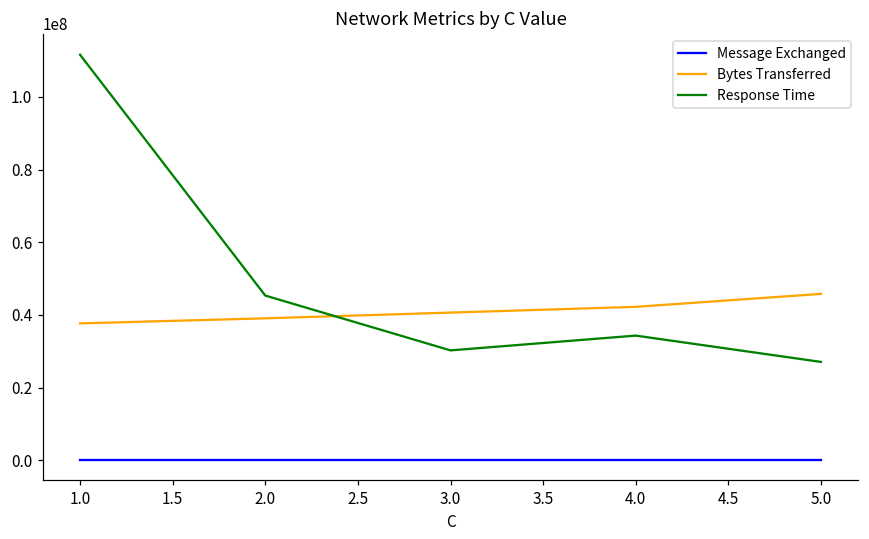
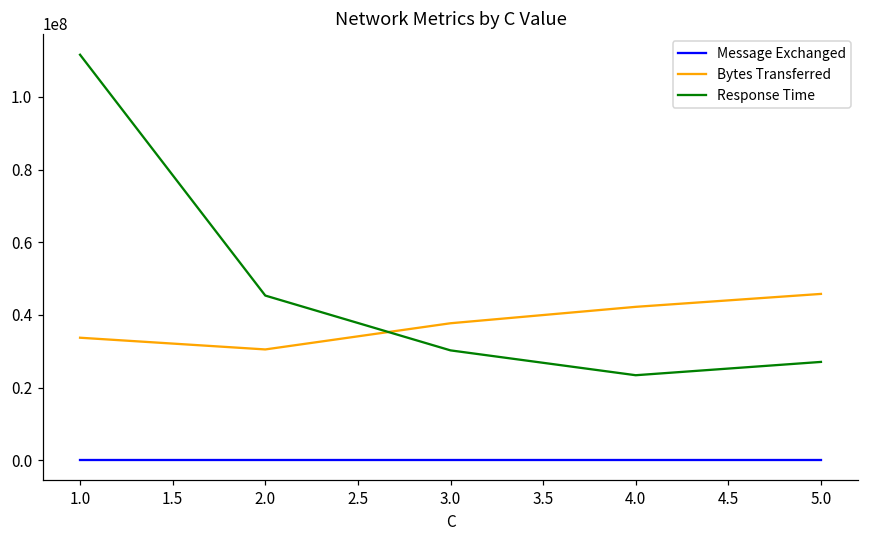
  {
    "Message Exchanged": {
      "1.0": 0,
      "2.0": 0,
      "3.0": 0,
      "4.0": 0,
      "5.0": 0
    },
    "Bytes Transferred": {
-     "1.0": 38000000,
-     "2.0": 39000000,
-     "3.0": 41000000,
+     "1.0": 34000000,
+     "2.0": 30000000,
+     "3.0": 38000000,
      "4.0": 42000000,
      "5.0": 46000000
    },
    "Response Time": {
      "1.0": 112000000,
      "2.0": 45000000,
      "3.0": 30000000,
-     "4.0": 34000000,
+     "4.0": 23000000,
      "5.0": 27000000
    }
  }
